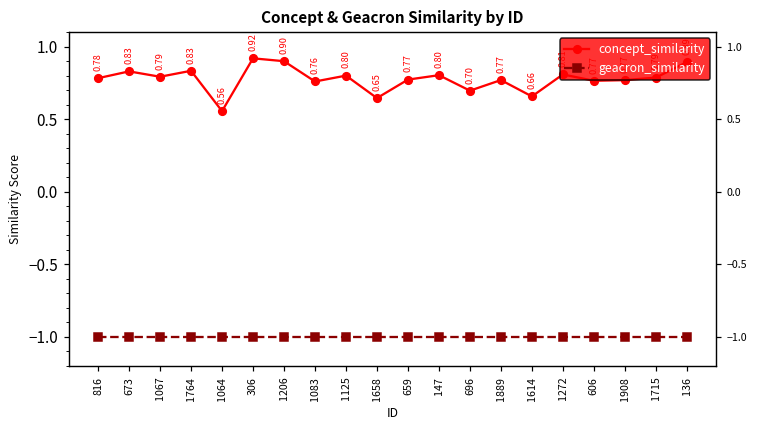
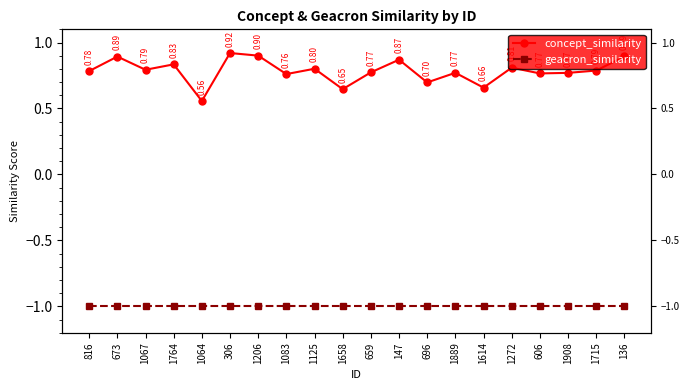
  {
    "concept_similarity": {
      "816": 0.78,
-     "673": 0.83,
+     "673": 0.89,
      "1067": 0.79,
      "1764": 0.83,
      "1064": 0.56,
      "306": 0.92,
      "1206": 0.90,
      "1083": 0.76,
      "1125": 0.80,
      "1658": 0.65,
      "659": 0.77,
-     "147": 0.80,
+     "147": 0.87,
      "696": 0.70,
      "1889": 0.77,
      "1614": 0.66
    },
    "geacron_similarity": {
      "816": -1.00,
      "673": -1.00,
      "1067": -1.00,
      "1764": -1.00,
      "1064": -1.00,
      "306": -1.00,
      "1206": -1.00,
      "1083": -1.00,
      "1125": -1.00,
      "1658": -1.00,
      "659": -1.00,
      "147": -1.00,
      "696": -1.00,
      "1889": -1.00,
      "1614": -1.00,
      "1272": -1.00,
      "606": -1.00,
      "1908": -1.00,
      "1715": -1.00,
      "136": -1.00
    }
  }
